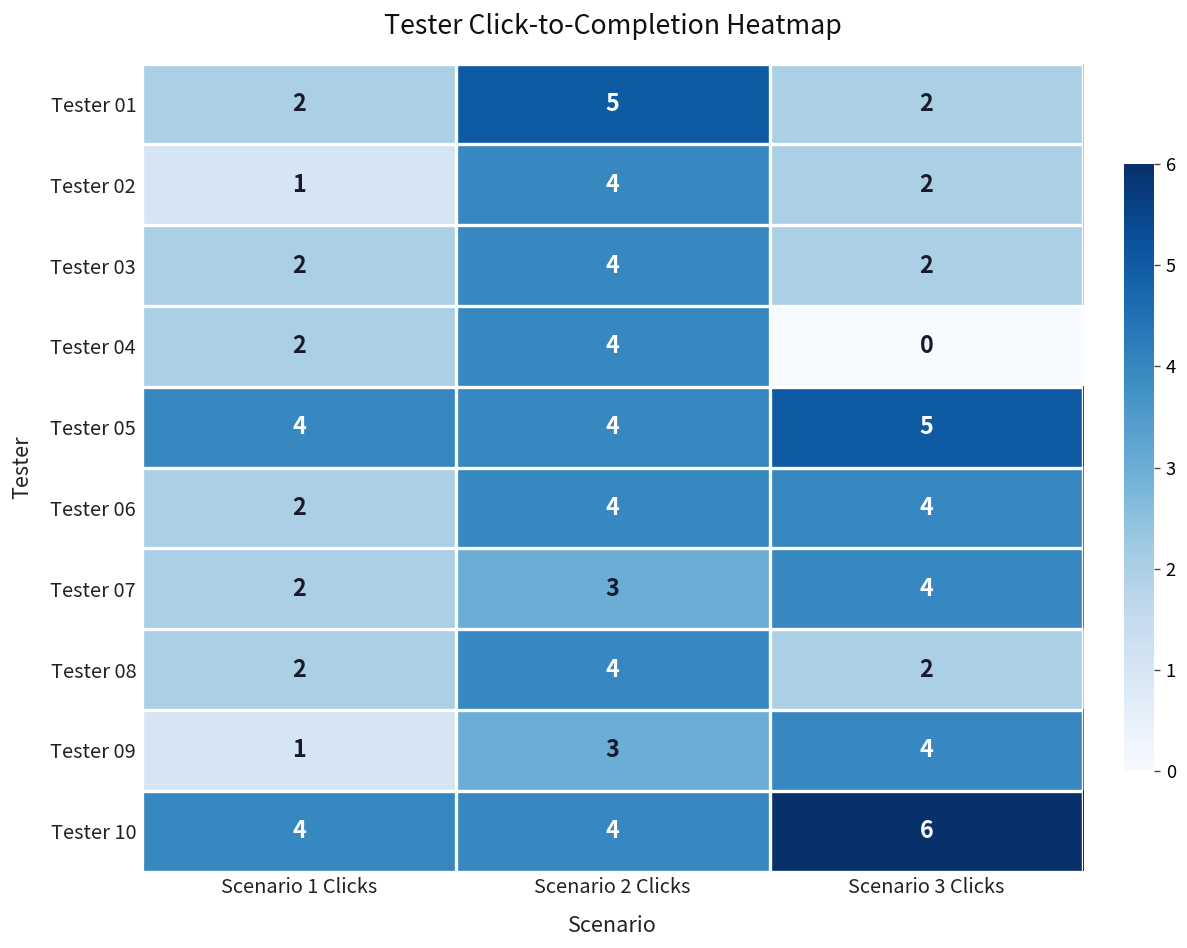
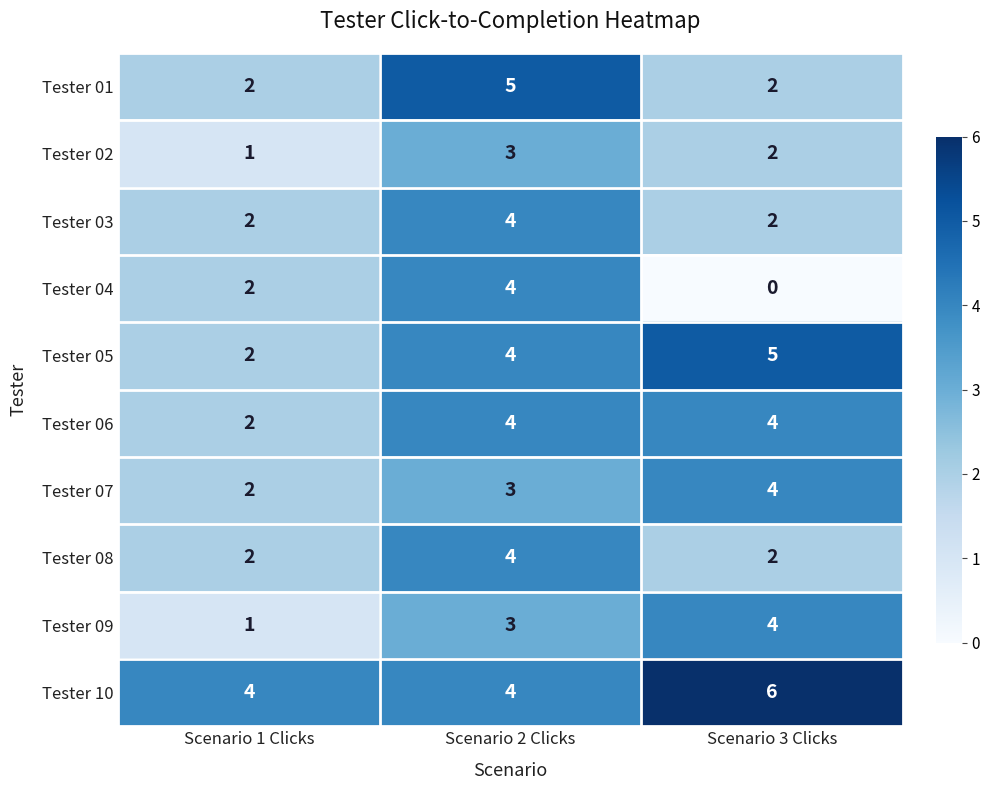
  {
    "Tester 01": {
      "Scenario 1 Clicks": 2,
      "Scenario 2 Clicks": 5,
      "Scenario 3 Clicks": 2
    },
    "Tester 02": {
      "Scenario 1 Clicks": 1,
-     "Scenario 2 Clicks": 4,
+     "Scenario 2 Clicks": 3,
      "Scenario 3 Clicks": 2
    },
    "Tester 03": {
      "Scenario 1 Clicks": 2,
      "Scenario 2 Clicks": 4,
      "Scenario 3 Clicks": 2
    },
    "Tester 04": {
      "Scenario 1 Clicks": 2,
      "Scenario 2 Clicks": 4,
      "Scenario 3 Clicks": 0
    },
    "Tester 05": {
-     "Scenario 1 Clicks": 4,
+     "Scenario 1 Clicks": 2,
      "Scenario 2 Clicks": 4,
      "Scenario 3 Clicks": 5
    },
    "Tester 06": {
      "Scenario 1 Clicks": 2,
      "Scenario 2 Clicks": 4,
      "Scenario 3 Clicks": 4
    },
    "Tester 07": {
      "Scenario 1 Clicks": 2,
      "Scenario 2 Clicks": 3,
      "Scenario 3 Clicks": 4
    },
    "Tester 08": {
      "Scenario 1 Clicks": 2,
      "Scenario 2 Clicks": 4,
      "Scenario 3 Clicks": 2
    },
    "Tester 09": {
      "Scenario 1 Clicks": 1,
      "Scenario 2 Clicks": 3,
      "Scenario 3 Clicks": 4
    },
    "Tester 10": {
      "Scenario 1 Clicks": 4,
      "Scenario 2 Clicks": 4,
      "Scenario 3 Clicks": 6
    }
  }
